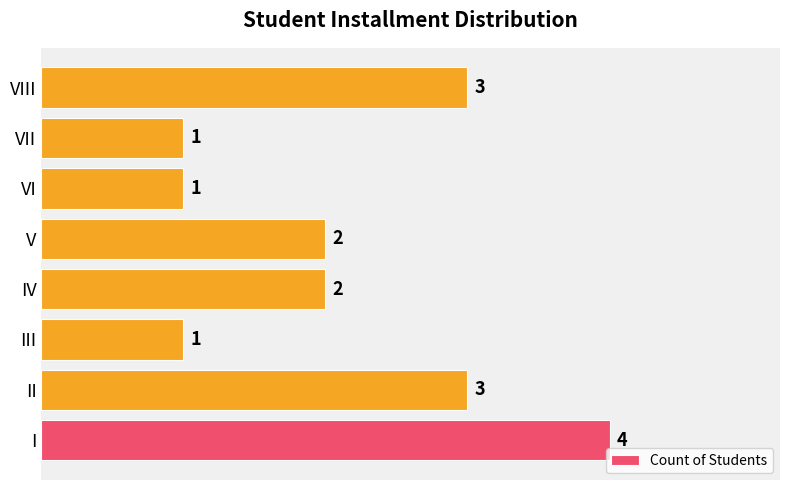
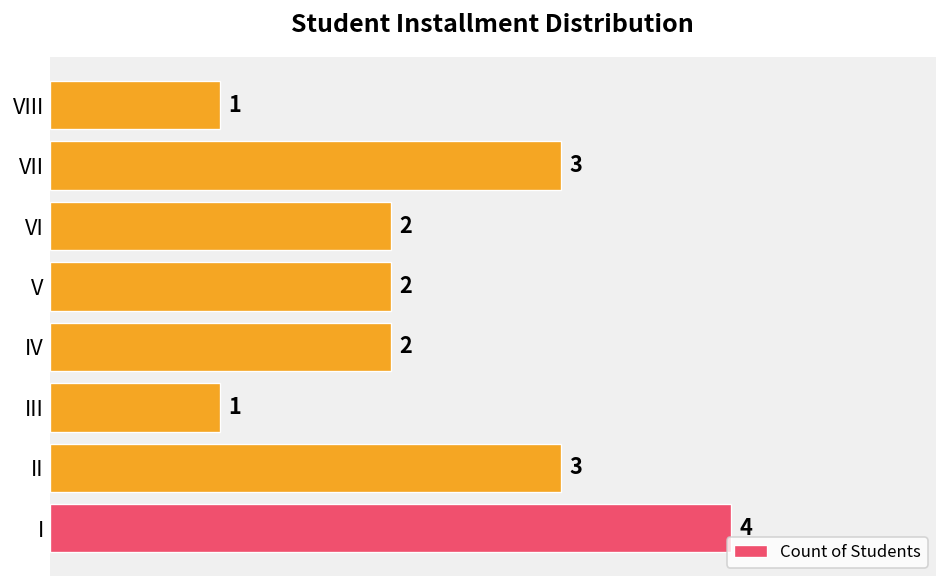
  {
-   "VIII": 3,
-   "VII": 1,
-   "VI": 1,
+   "VIII": 1,
+   "VII": 3,
+   "VI": 2,
    "V": 2,
    "IV": 2,
    "III": 1,
    "II": 3
  }
